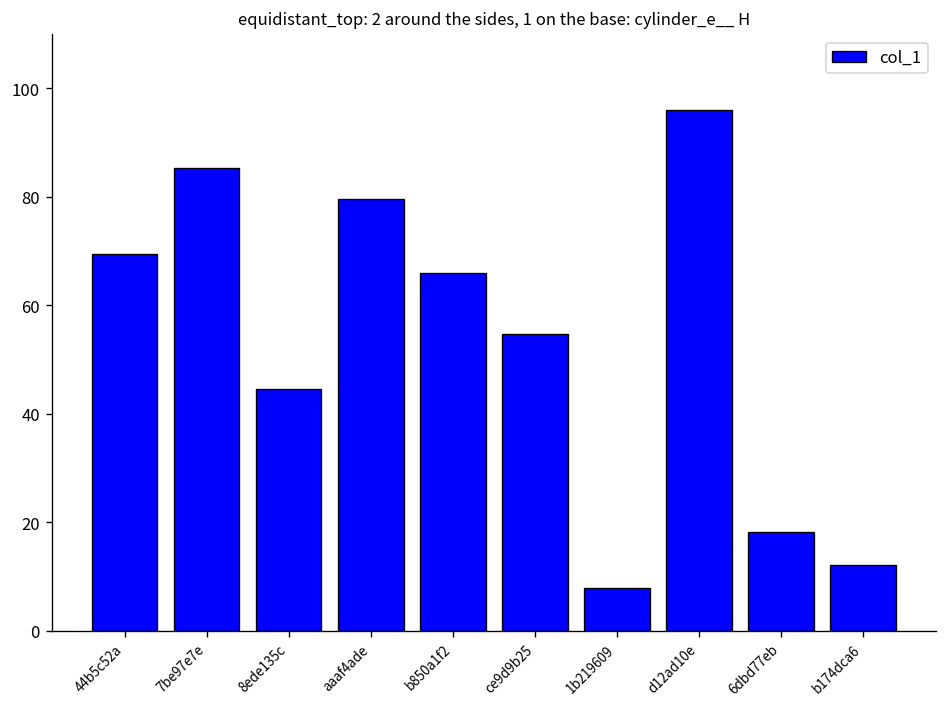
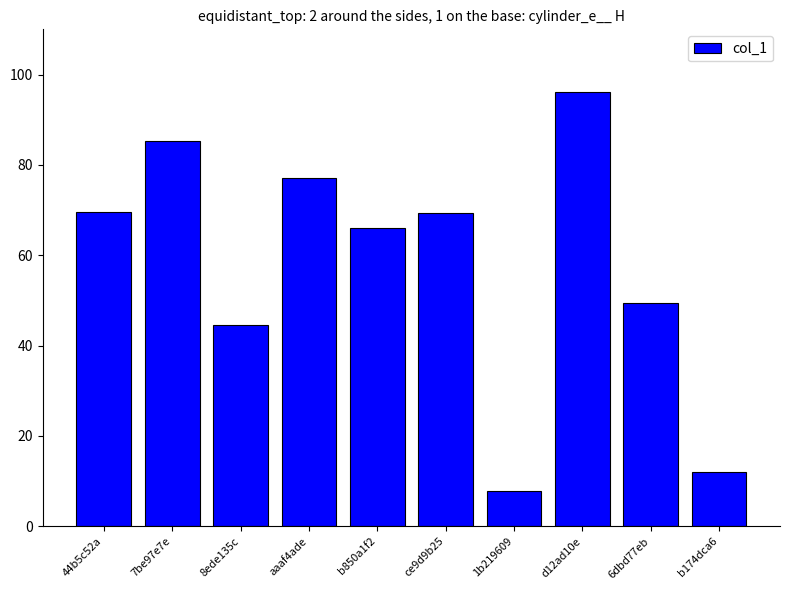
  {
    "44b5c52a": 69,
    "7be97e7e": 85,
    "8ede135c": 45,
-   "aaaf4ade": 80,
+   "aaaf4ade": 77,
    "b850a1f2": 66,
-   "ce9d9b25": 55,
+   "ce9d9b25": 69,
    "1b219609": 8,
    "d12ad10e": 96,
-   "6dbd77eb": 18,
+   "6dbd77eb": 49,
    "b174dca6": 12
  }
